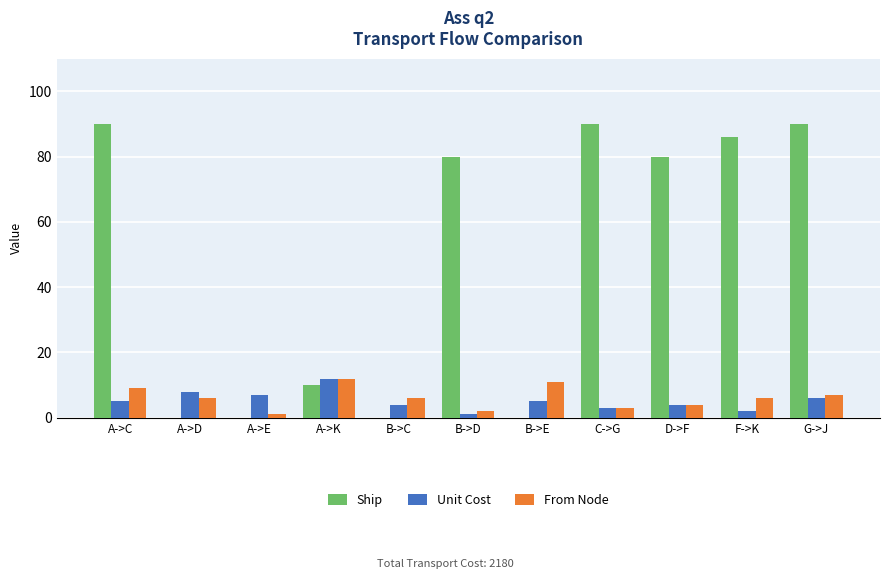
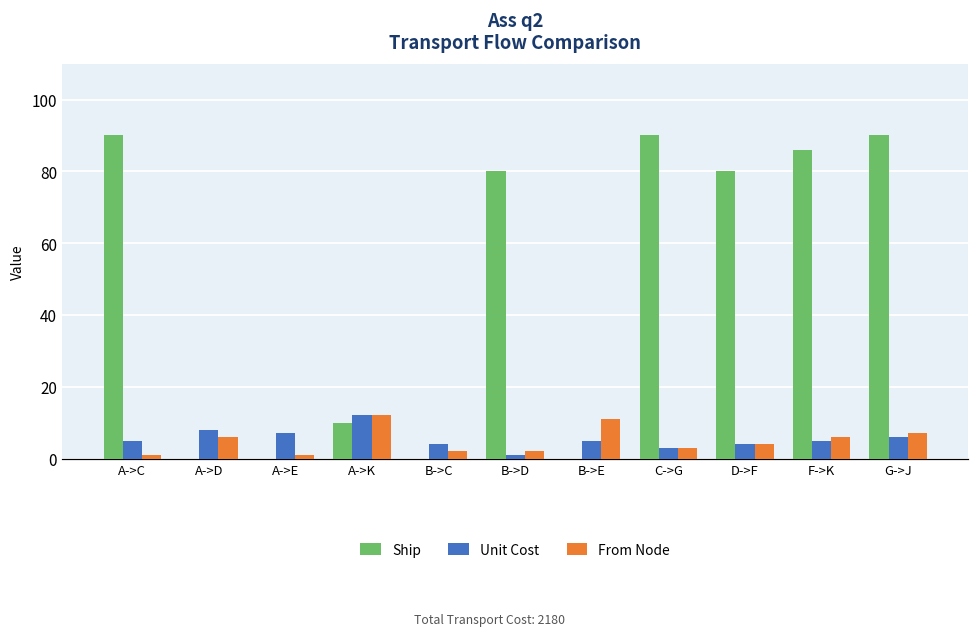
  {
    "Ship": {
      "A->C": 90,
      "A->D": 0,
      "A->E": 0,
      "A->K": 10,
      "B->C": 0,
      "B->D": 80,
      "B->E": 0,
      "C->G": 90,
      "D->F": 80,
      "F->K": 86,
      "G->J": 90
    },
    "Unit Cost": {
      "A->C": 5,
      "A->D": 8,
      "A->E": 7,
      "A->K": 12,
      "B->C": 4,
      "B->D": 1,
      "B->E": 5,
      "C->G": 3,
      "D->F": 4,
-     "F->K": 2,
+     "F->K": 5,
      "G->J": 6
    },
    "From Node": {
-     "A->C": 9,
+     "A->C": 1,
      "A->D": 6,
      "A->E": 1,
      "A->K": 12,
-     "B->C": 6,
+     "B->C": 2,
      "B->D": 2,
      "B->E": 11,
      "C->G": 3,
      "D->F": 4,
      "F->K": 6,
      "G->J": 7
    }
  }
